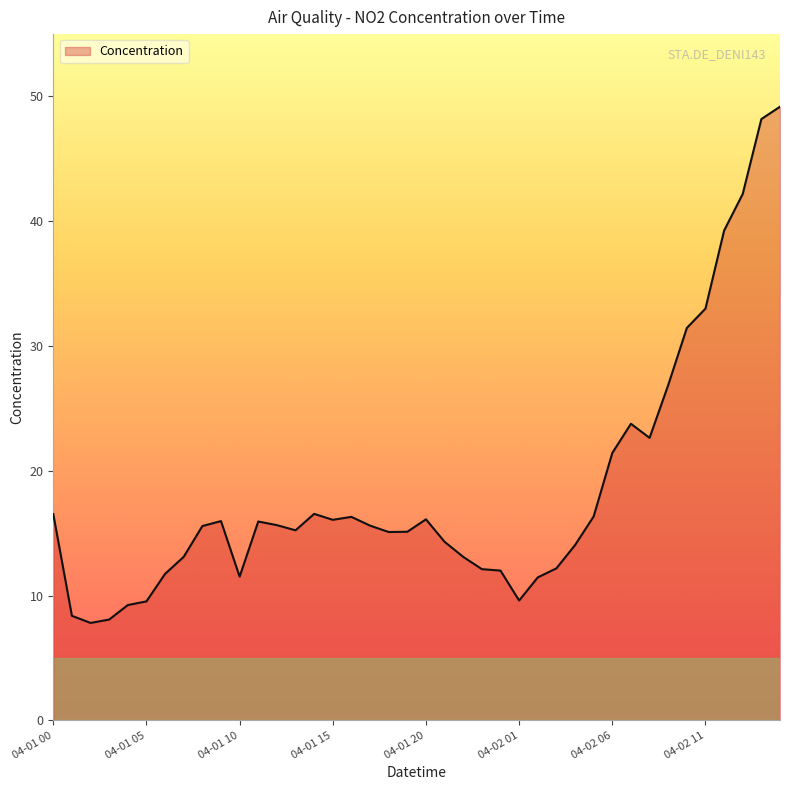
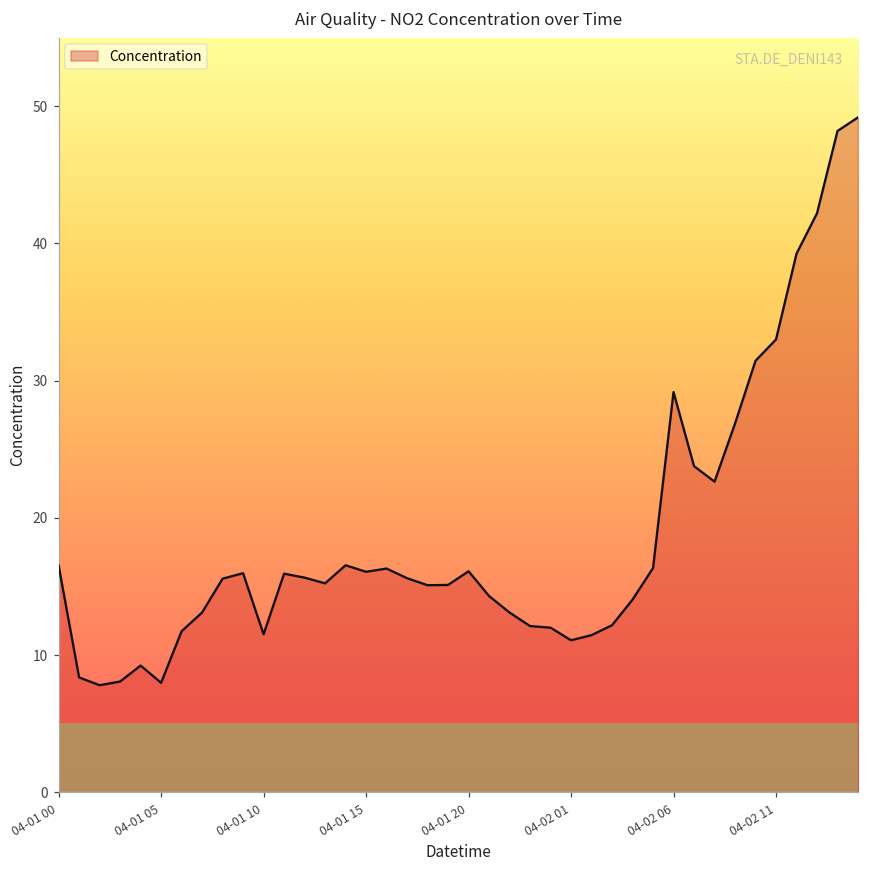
  {
    "04-01 00": 16.5,
-   "04-01 05": 9.5,
+   "04-01 05": 8.0,
    "04-01 10": 11.5,
    "04-01 15": 16.1,
    "04-01 20": 16.1,
-   "04-02 01": 9.6,
-   "04-02 06": 21.4,
+   "04-02 01": 11.1,
+   "04-02 06": 29.2,
    "04-02 11": 33.0
  }
